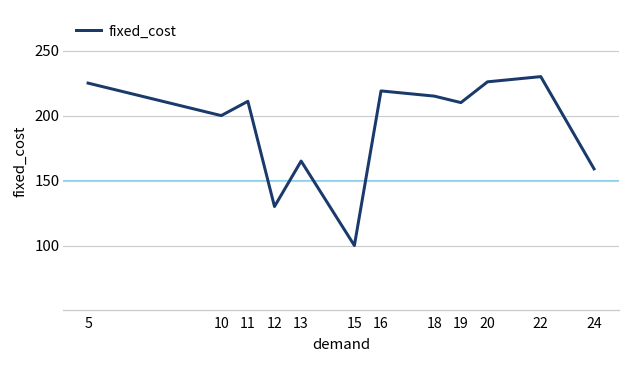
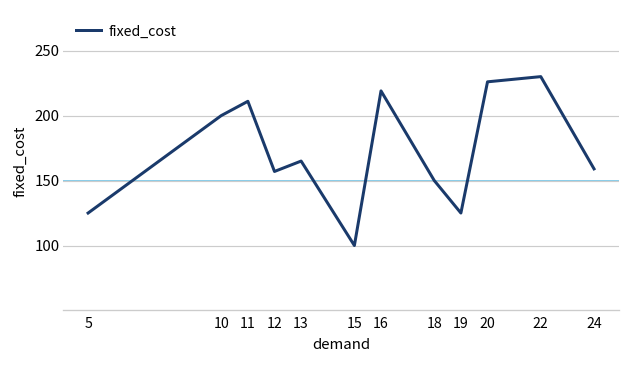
  {
-   "5": 225,
+   "5": 125,
    "10": 200,
    "11": 211,
-   "12": 130,
+   "12": 157,
    "13": 165,
    "15": 100,
    "16": 219,
-   "18": 215,
-   "19": 210,
+   "18": 150,
+   "19": 125,
    "20": 226,
    "22": 230,
    "24": 159
  }
